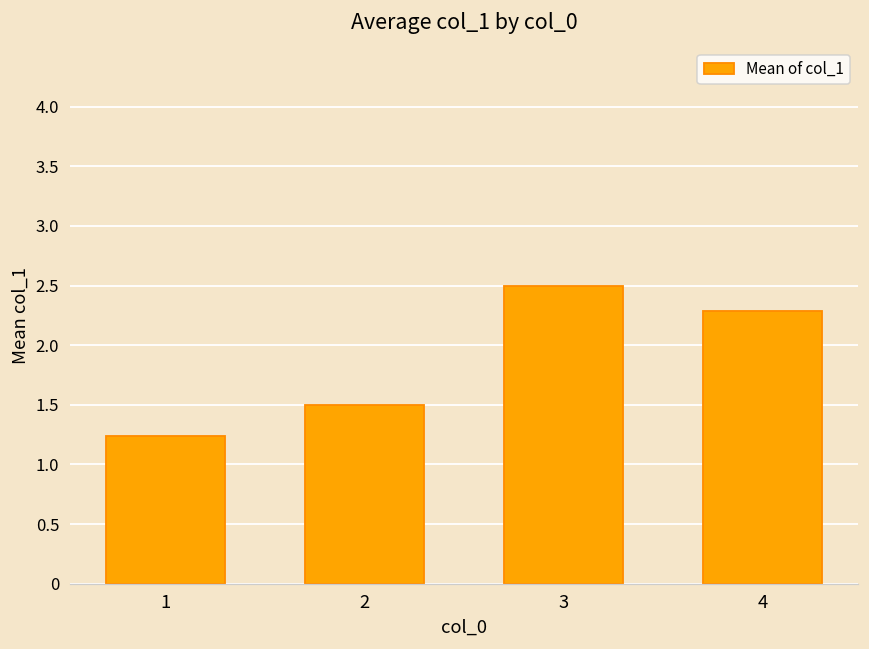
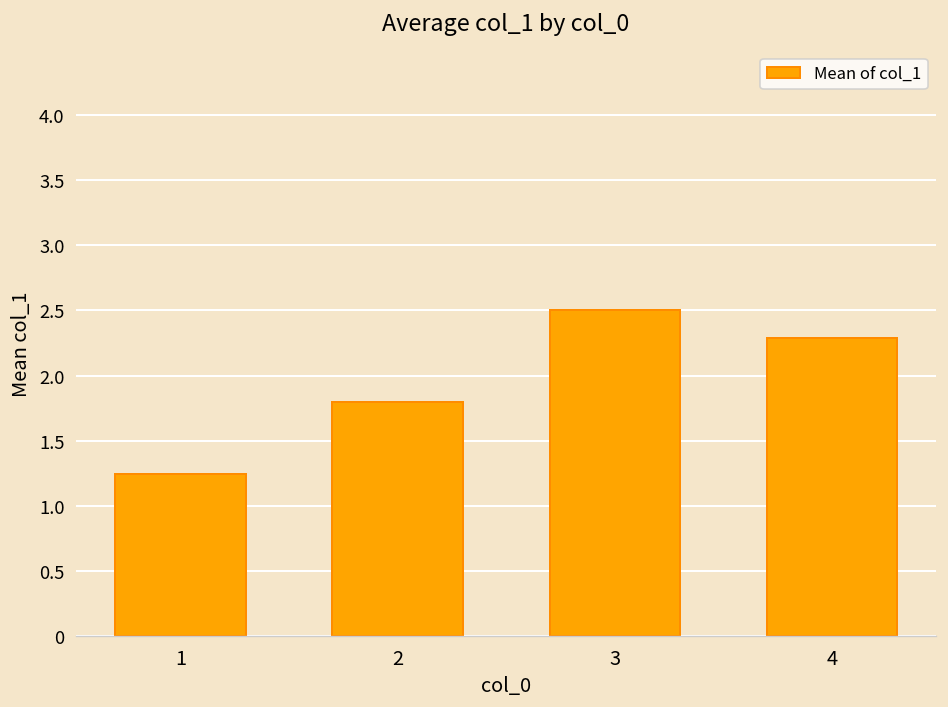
  {
    "1": 1.24,
-   "2": 1.5,
+   "2": 1.8,
    "3": 2.5,
    "4": 2.3
  }
